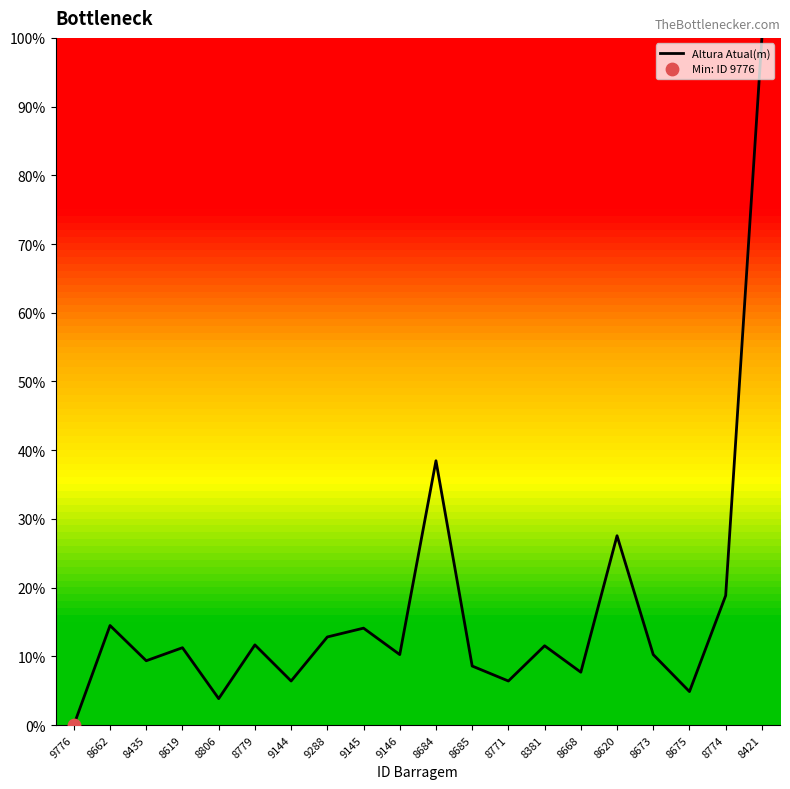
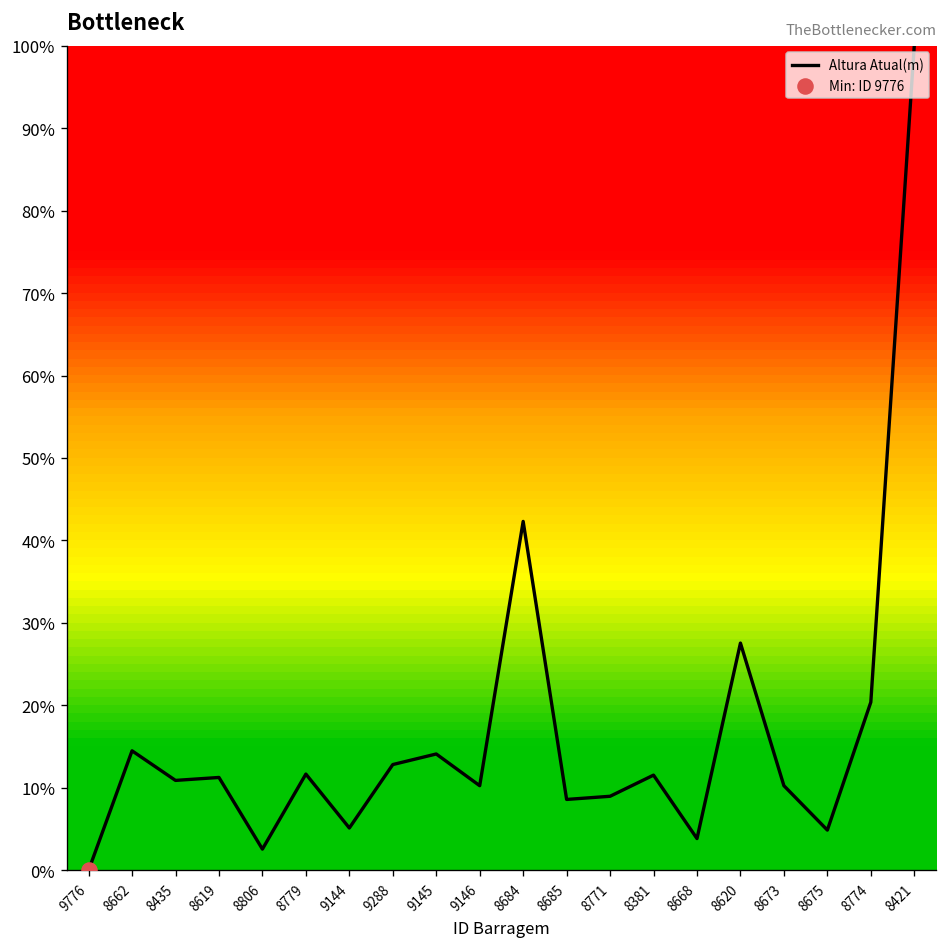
  {
    "Altura Atual(m)": {
      "8662": "14%",
-     "8435": "9%",
+     "8435": "11%",
      "8619": "11%",
-     "8806": "4%",
+     "8806": "3%",
      "8779": "12%",
-     "9144": "6%",
+     "9144": "5%",
      "9288": "13%",
      "9145": "14%",
      "9146": "10%",
-     "8684": "38%",
+     "8684": "42%",
      "8685": "9%",
-     "8771": "6%",
+     "8771": "9%",
      "8381": "12%",
-     "8668": "8%",
+     "8668": "4%",
      "8620": "28%",
      "8673": "10%",
      "8675": "5%",
-     "8774": "19%",
+     "8774": "20%",
      "8421": "100%"
    }
  }
